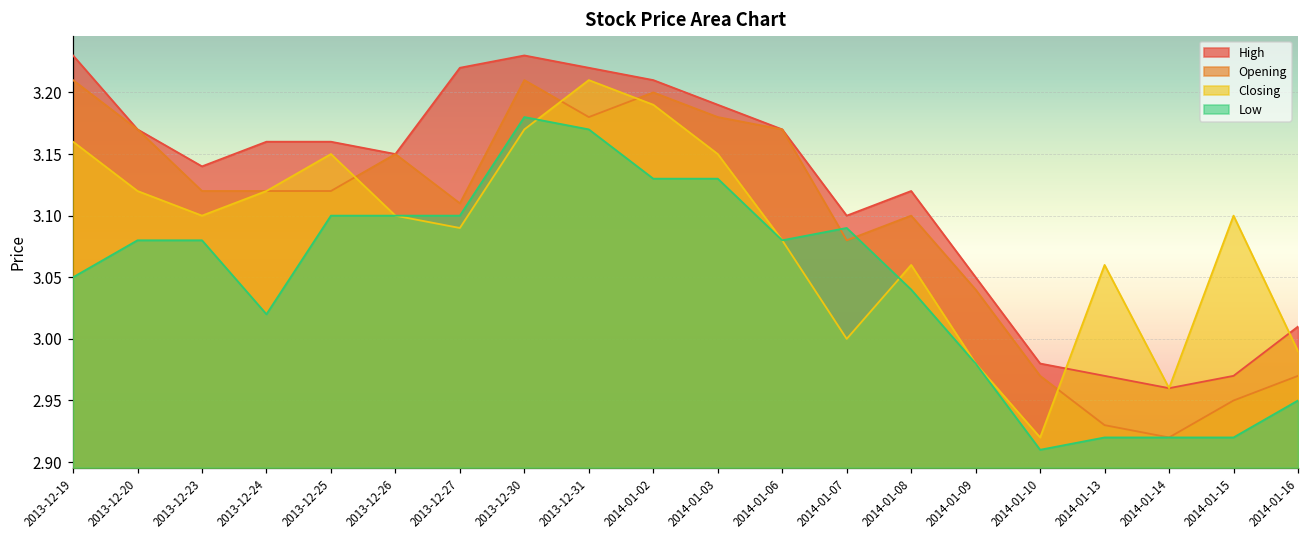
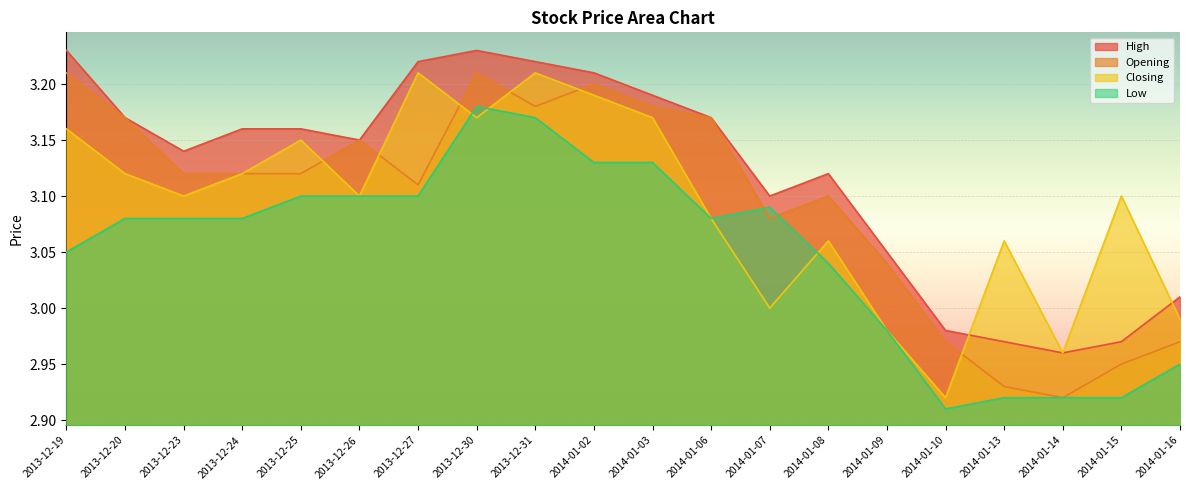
  {
    "Closing": {
      "2013-12-19": 3.16,
      "2013-12-20": 3.12,
      "2013-12-23": 3.10,
      "2013-12-25": 3.15,
-     "2013-12-27": 3.09,
+     "2013-12-27": 3.21,
      "2013-12-30": 3.17,
      "2013-12-31": 3.21,
      "2014-01-02": 3.19,
-     "2014-01-03": 3.15,
+     "2014-01-03": 3.17,
      "2014-01-07": 3.00,
      "2014-01-08": 3.06,
      "2014-01-10": 2.92,
      "2014-01-13": 3.06,
      "2014-01-15": 3.10,
      "2014-01-16": 2.99
    },
    "Low": {
      "2013-12-19": 3.05,
      "2013-12-20": 3.08,
      "2013-12-23": 3.08,
-     "2013-12-24": 3.02,
+     "2013-12-24": 3.08,
      "2013-12-25": 3.10,
      "2013-12-27": 3.10,
      "2013-12-30": 3.18,
      "2013-12-31": 3.17,
      "2014-01-02": 3.13,
      "2014-01-03": 3.13,
      "2014-01-07": 3.09,
      "2014-01-08": 3.04,
      "2014-01-10": 2.91,
      "2014-01-13": 2.92,
      "2014-01-15": 2.92,
      "2014-01-16": 2.95
    }
  }
